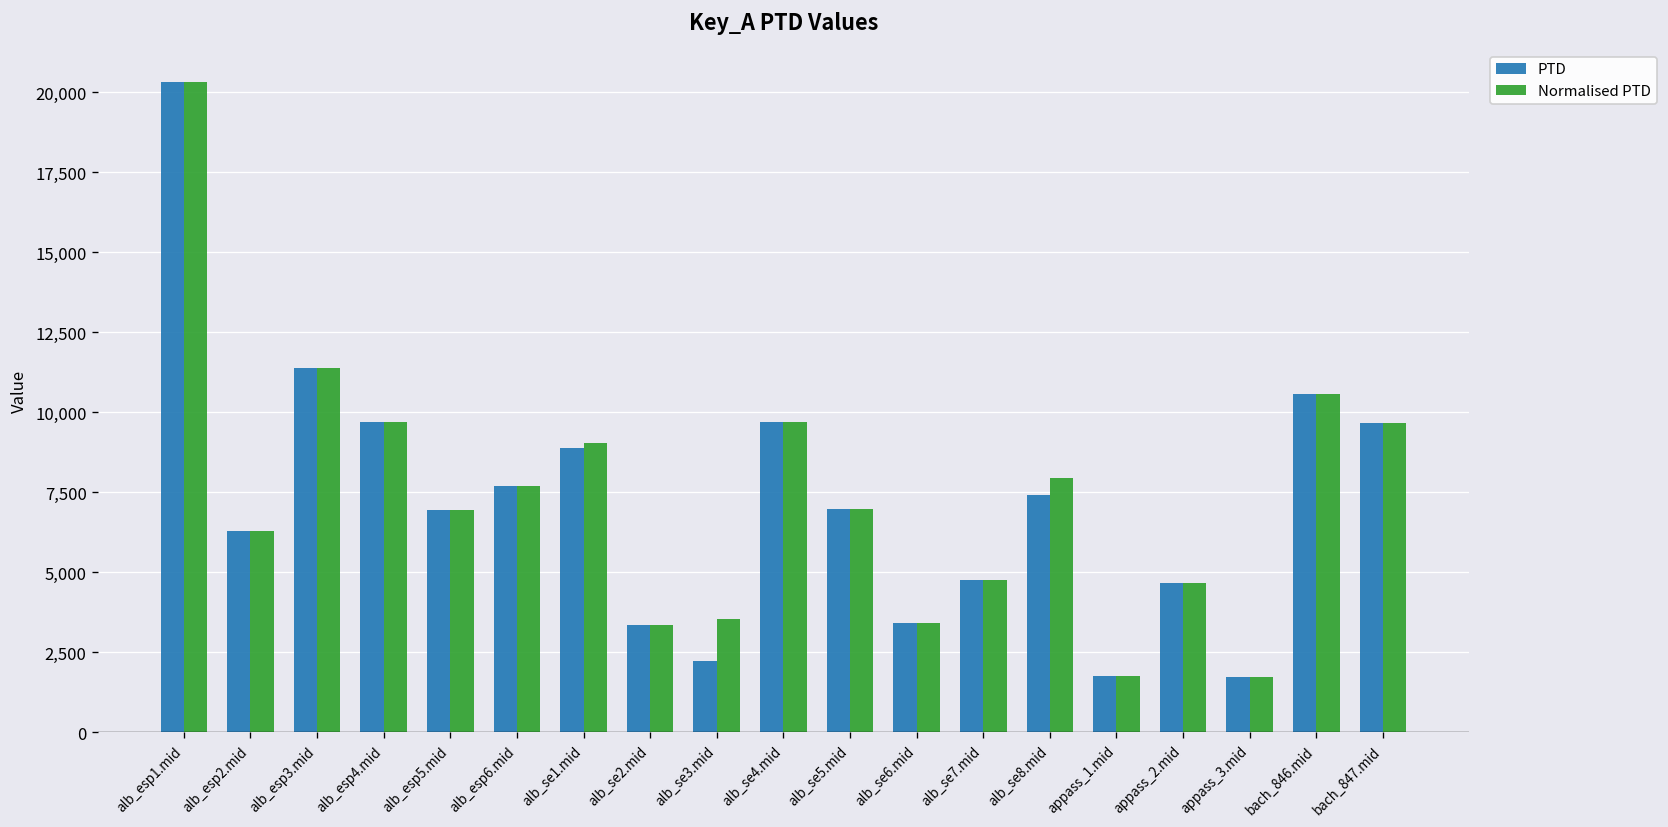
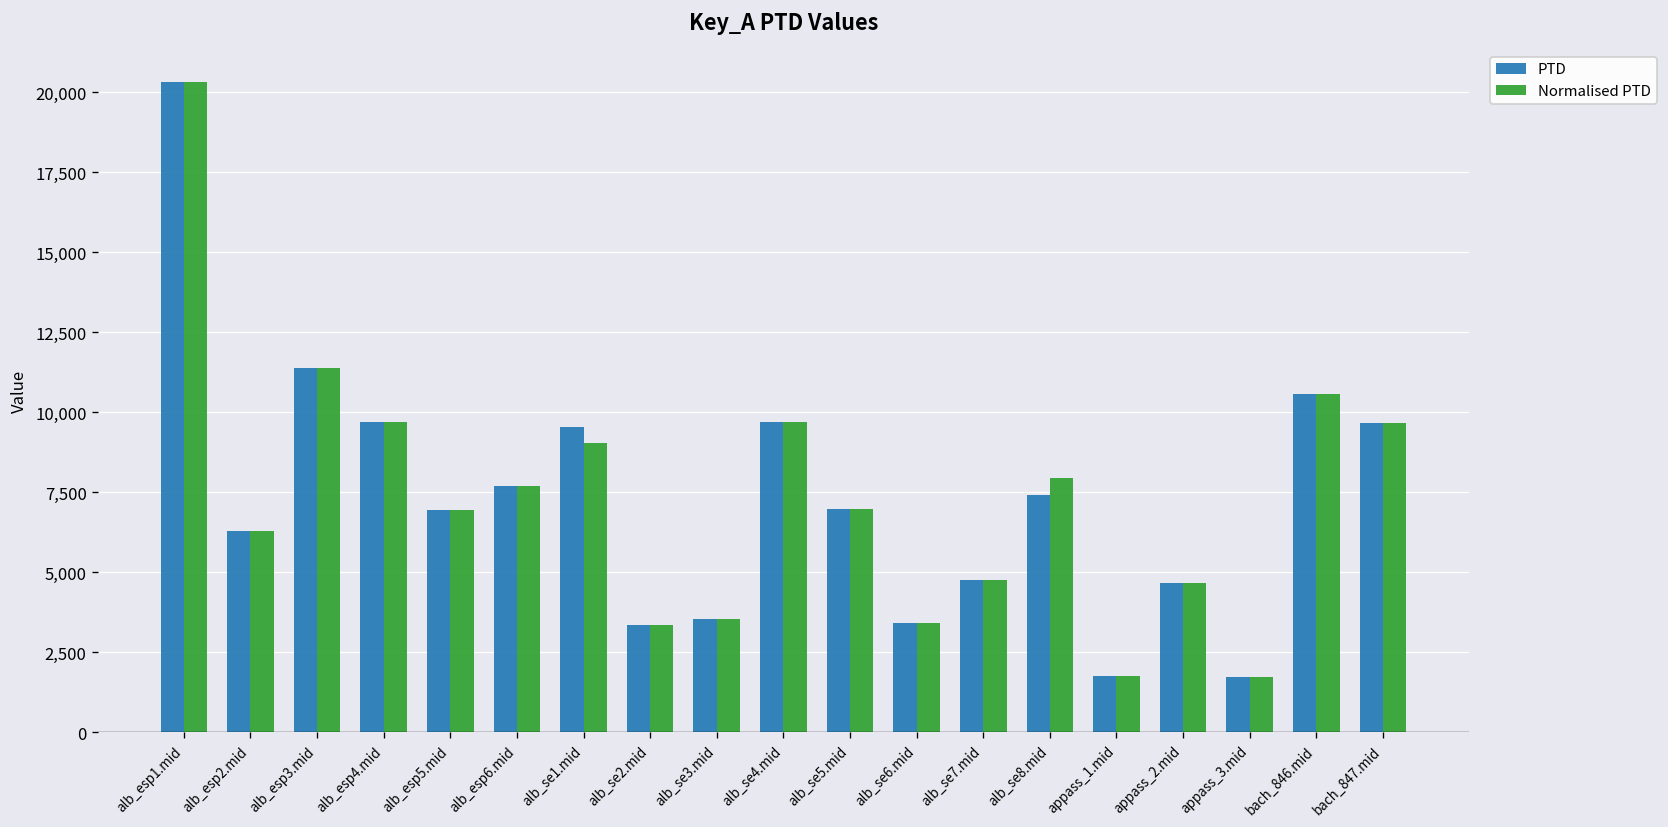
  {
    "PTD": {
      "alb_esp1.mid": "20,300",
      "alb_esp2.mid": "6,300",
      "alb_esp3.mid": "11,400",
      "alb_esp4.mid": "9,700",
      "alb_esp5.mid": "7,000",
      "alb_esp6.mid": "7,700",
-     "alb_se1.mid": "8,900",
+     "alb_se1.mid": "9,500",
      "alb_se2.mid": "3,400",
-     "alb_se3.mid": "2,200",
+     "alb_se3.mid": "3,500",
      "alb_se4.mid": "9,700",
      "alb_se5.mid": "7,000",
      "alb_se6.mid": "3,400",
      "alb_se7.mid": "4,800",
      "alb_se8.mid": "7,400",
      "appass_1.mid": "1,800",
      "appass_2.mid": "4,700",
      "appass_3.mid": "1,700",
      "bach_846.mid": "10,600",
      "bach_847.mid": "9,700"
    },
    "Normalised PTD": {
      "alb_esp1.mid": "20,300",
      "alb_esp2.mid": "6,300",
      "alb_esp3.mid": "11,400",
      "alb_esp4.mid": "9,700",
      "alb_esp5.mid": "7,000",
      "alb_esp6.mid": "7,700",
      "alb_se1.mid": "9,000",
      "alb_se2.mid": "3,400",
      "alb_se3.mid": "3,500",
      "alb_se4.mid": "9,700",
      "alb_se5.mid": "7,000",
      "alb_se6.mid": "3,400",
      "alb_se7.mid": "4,800",
      "alb_se8.mid": "7,900",
      "appass_1.mid": "1,800",
      "appass_2.mid": "4,700",
      "appass_3.mid": "1,700",
      "bach_846.mid": "10,600",
      "bach_847.mid": "9,700"
    }
  }
